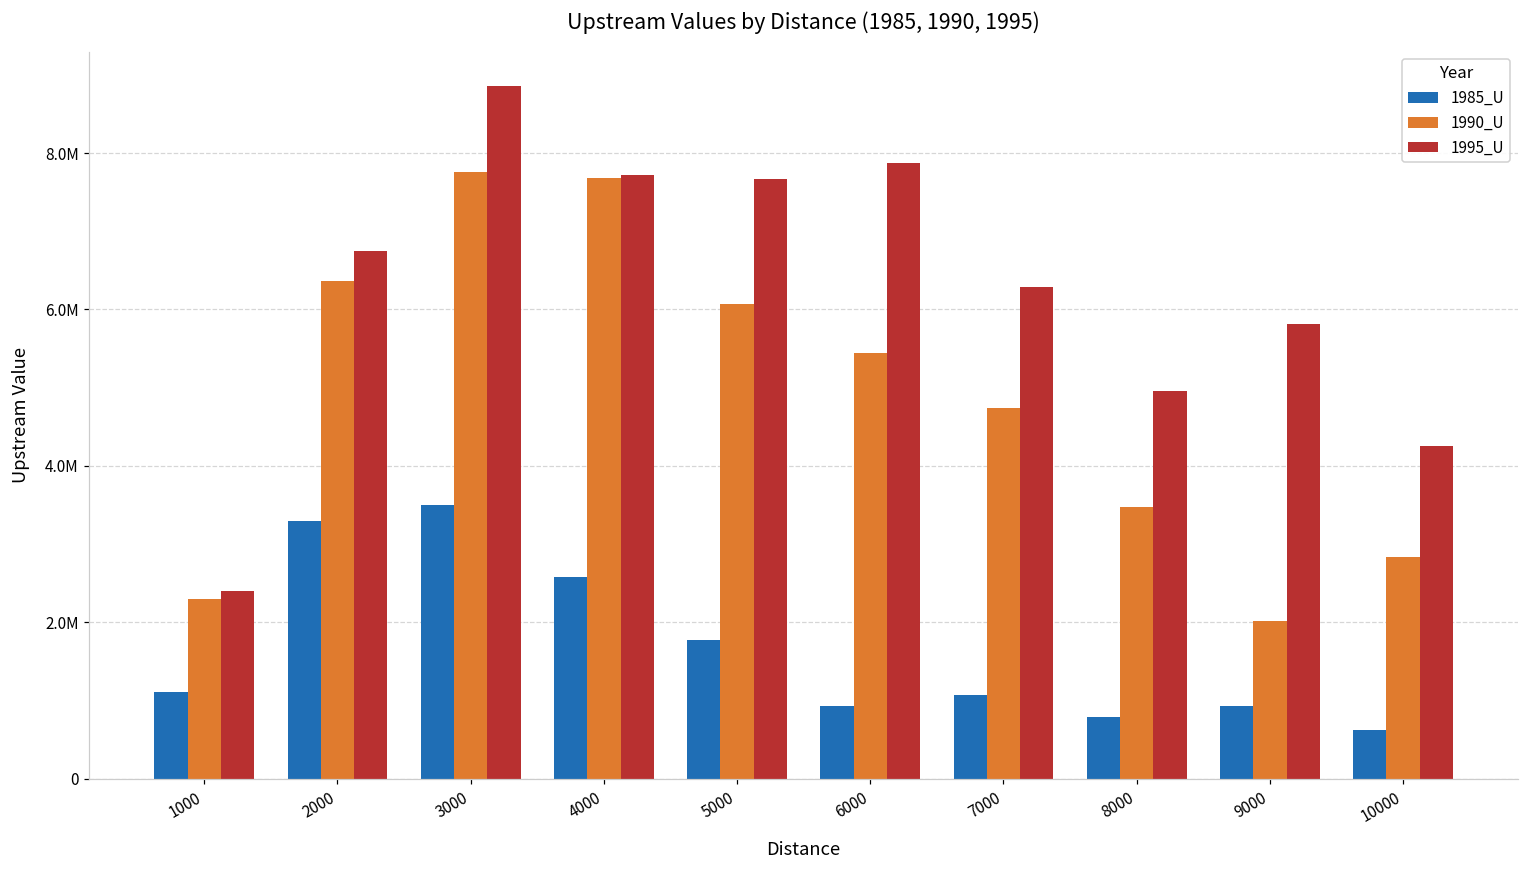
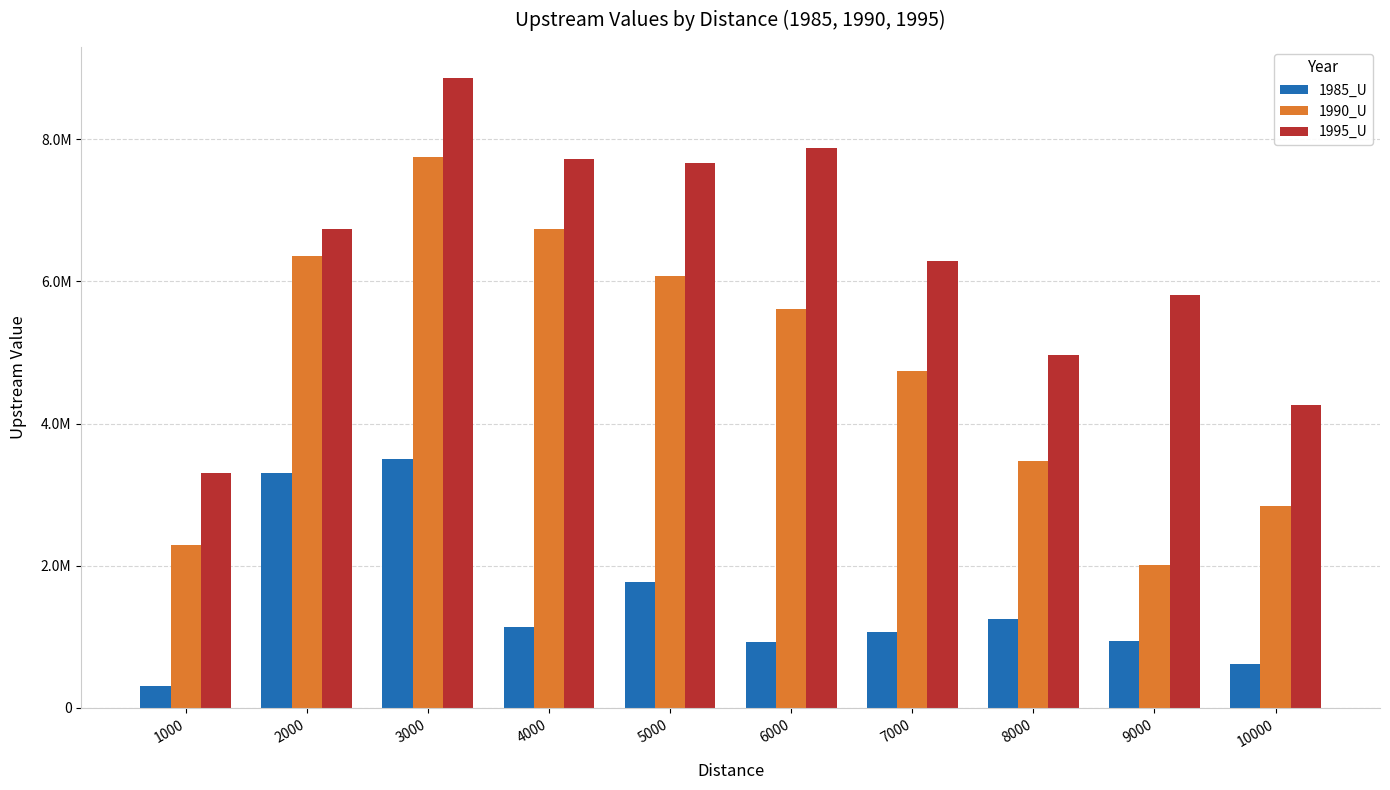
  {
    "1985_U": {
-     "1000": 1100000,
+     "1000": 300000,
      "2000": 3300000,
      "3000": 3500000,
-     "4000": 2600000,
+     "4000": 1100000,
      "5000": 1800000,
      "6000": 900000,
      "7000": 1100000,
-     "8000": 800000,
+     "8000": 1200000,
      "9000": 900000,
      "10000": 600000
    },
    "1990_U": {
      "1000": 2300000,
      "2000": 6400000,
      "3000": 7800000,
-     "4000": 7700000,
+     "4000": 6700000,
      "5000": 6100000,
-     "6000": 5400000,
+     "6000": 5600000,
      "7000": 4700000,
      "8000": 3500000,
      "9000": 2000000,
      "10000": 2800000
    },
    "1995_U": {
-     "1000": 2400000,
+     "1000": 3300000,
      "2000": 6700000,
      "3000": 8900000,
      "4000": 7700000,
      "5000": 7700000,
      "6000": 7900000,
      "7000": 6300000,
      "8000": 5000000,
      "9000": 5800000,
      "10000": 4300000
    }
  }
